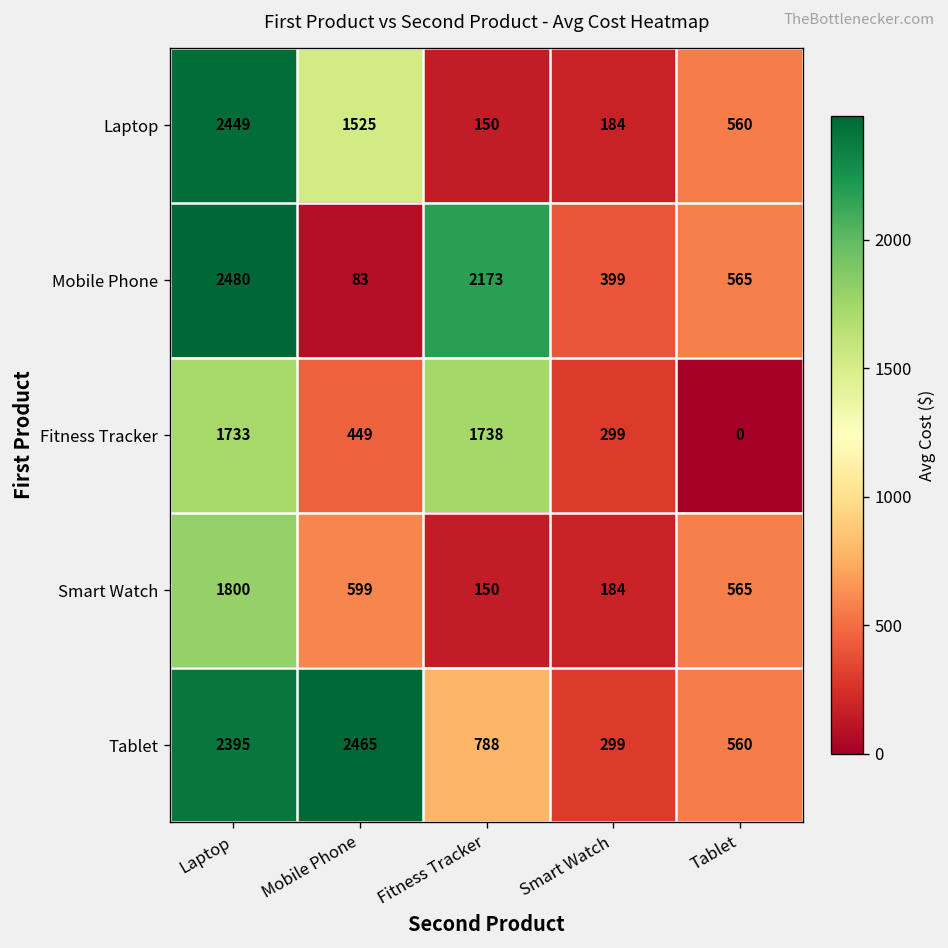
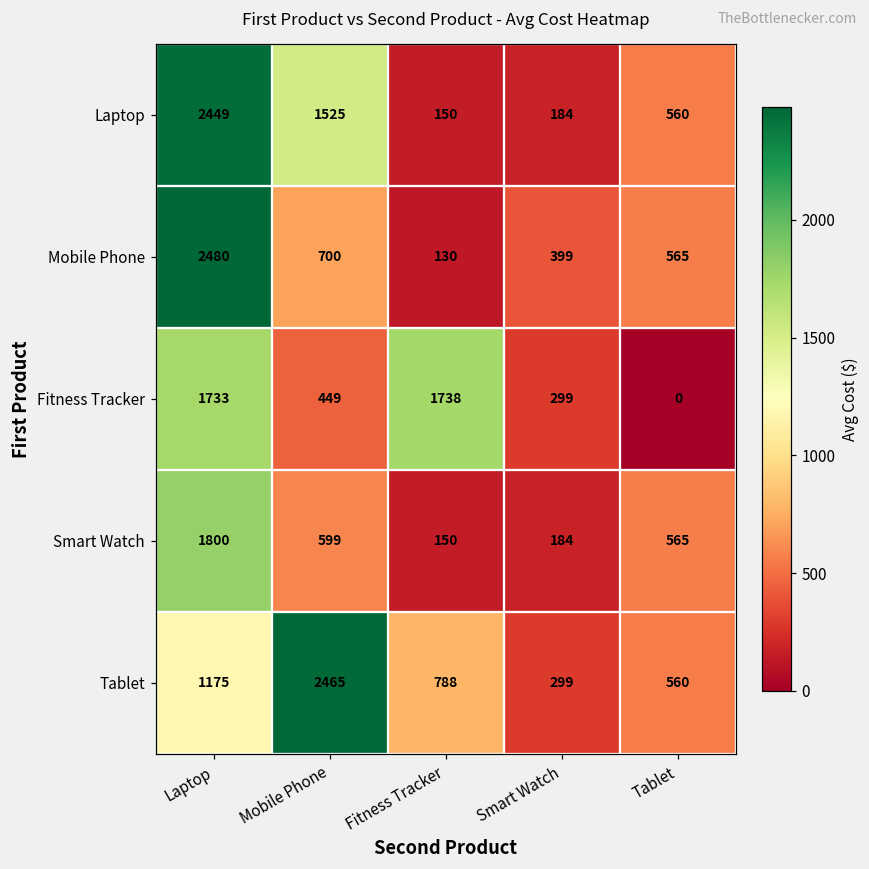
  {
    "Laptop": {
      "Laptop": 2449,
      "Mobile Phone": 1525,
      "Fitness Tracker": 150,
      "Smart Watch": 184,
      "Tablet": 560
    },
    "Mobile Phone": {
      "Laptop": 2480,
-     "Mobile Phone": 83,
-     "Fitness Tracker": 2173,
+     "Mobile Phone": 700,
+     "Fitness Tracker": 130,
      "Smart Watch": 399,
      "Tablet": 565
    },
    "Fitness Tracker": {
      "Laptop": 1733,
      "Mobile Phone": 449,
      "Fitness Tracker": 1738,
      "Smart Watch": 299,
      "Tablet": 0
    },
    "Smart Watch": {
      "Laptop": 1800,
      "Mobile Phone": 599,
      "Fitness Tracker": 150,
      "Smart Watch": 184,
      "Tablet": 565
    },
    "Tablet": {
-     "Laptop": 2395,
+     "Laptop": 1175,
      "Mobile Phone": 2465,
      "Fitness Tracker": 788,
      "Smart Watch": 299,
      "Tablet": 560
    }
  }
